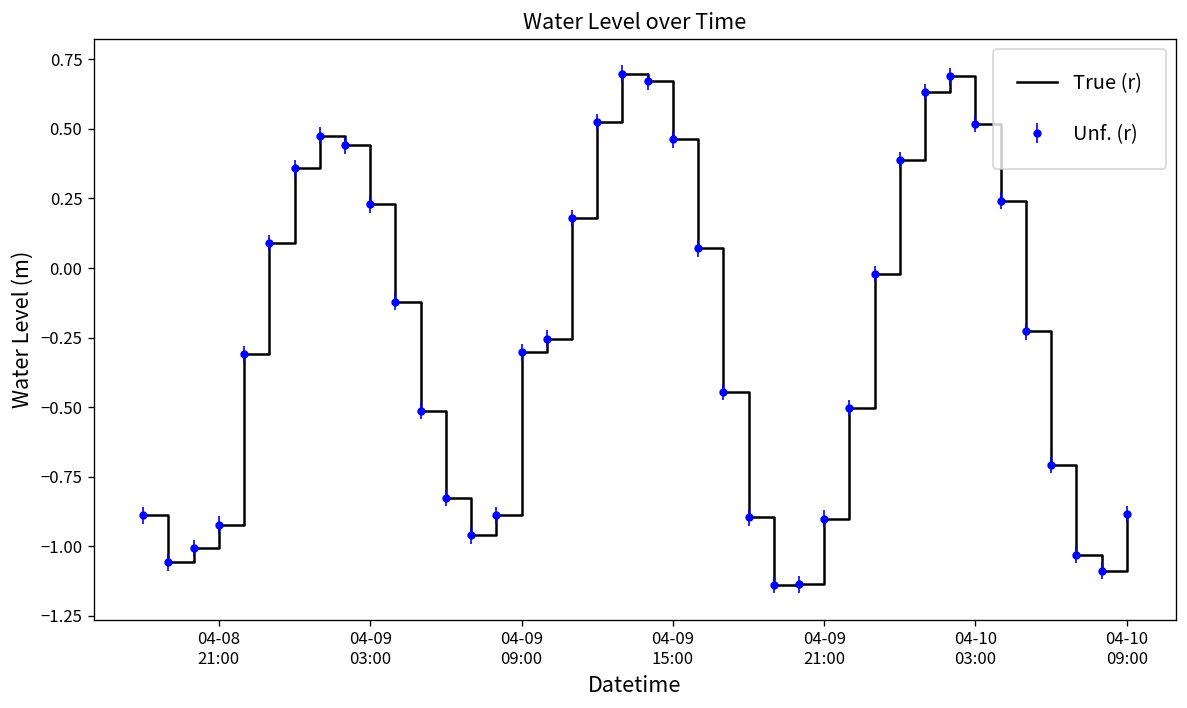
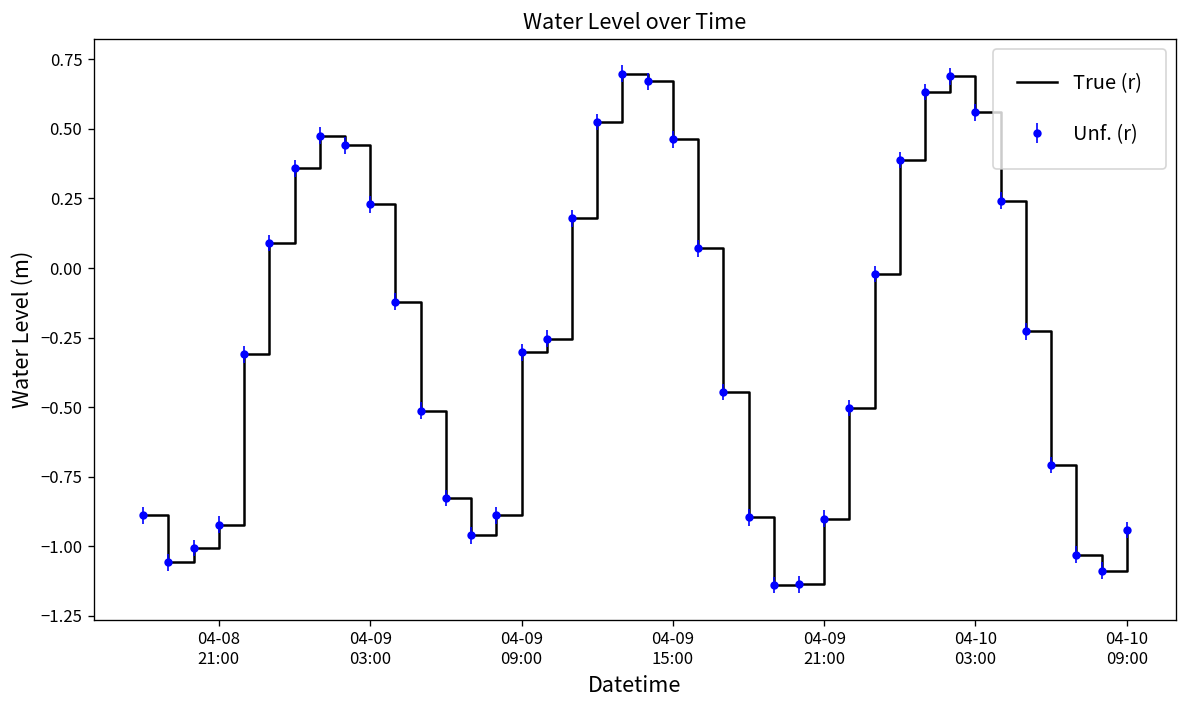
  {
    "04-08 21:00": -0.92,
    "04-09 03:00": 0.23,
    "04-09 09:00": -0.30,
    "04-09 15:00": 0.46,
    "04-09 21:00": -0.90,
-   "04-10 03:00": 0.52,
-   "04-10 09:00": -0.88
+   "04-10 03:00": 0.56,
+   "04-10 09:00": -0.94
  }
